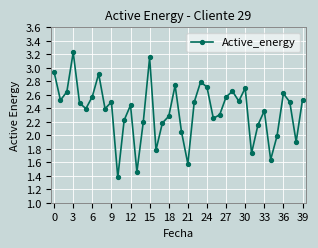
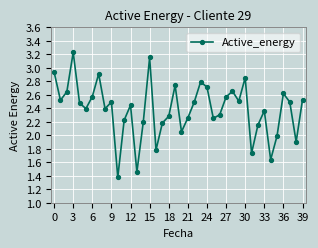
  {
    "0": 2.9,
    "3": 3.2,
    "6": 2.6,
    "9": 2.5,
    "12": 2.4,
    "15": 3.2,
    "18": 2.3,
-   "21": 1.6,
+   "21": 2.3,
    "24": 2.7,
    "27": 2.6,
-   "30": 2.7,
+   "30": 2.9,
    "33": 2.4,
    "36": 2.6,
    "39": 2.5
  }
